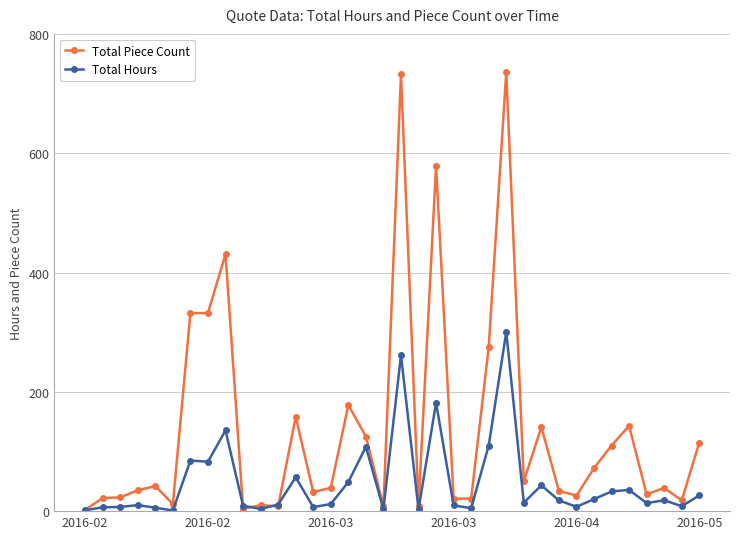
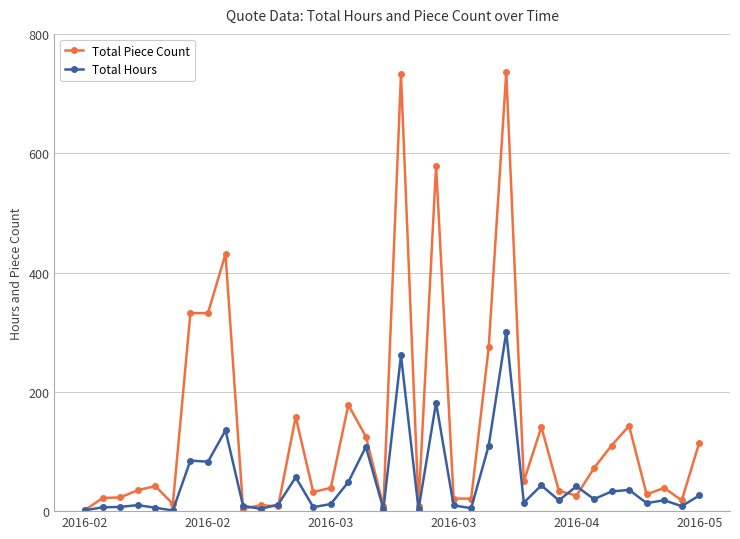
  {
    "Total Piece Count": {
      "2016-04": 30,
      "2016-05": 120
    },
    "Total Hours": {
-     "2016-04": 10,
+     "2016-04": 40,
      "2016-05": 30
    }
  }
